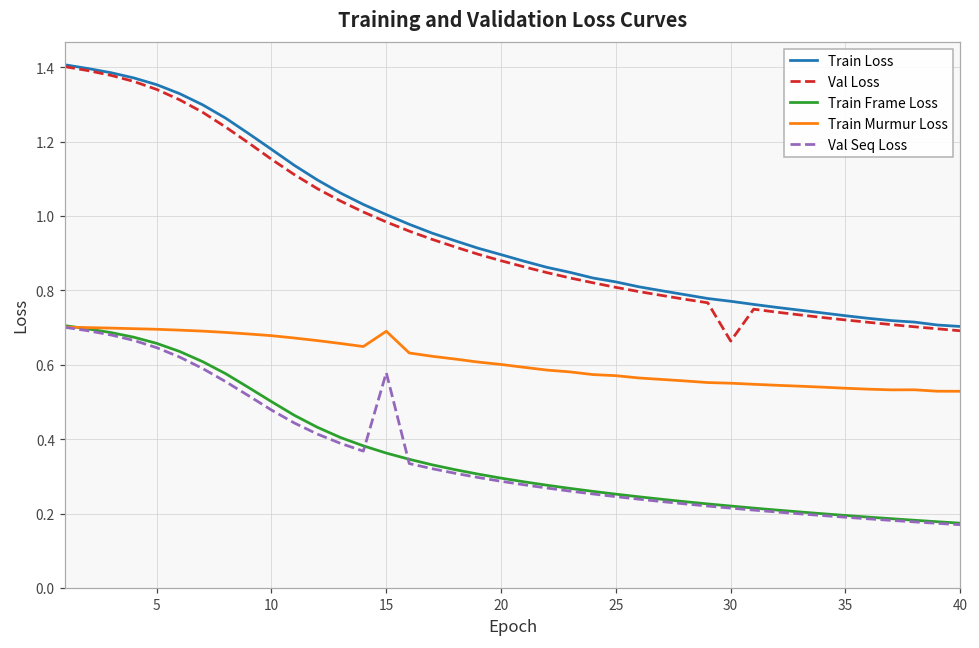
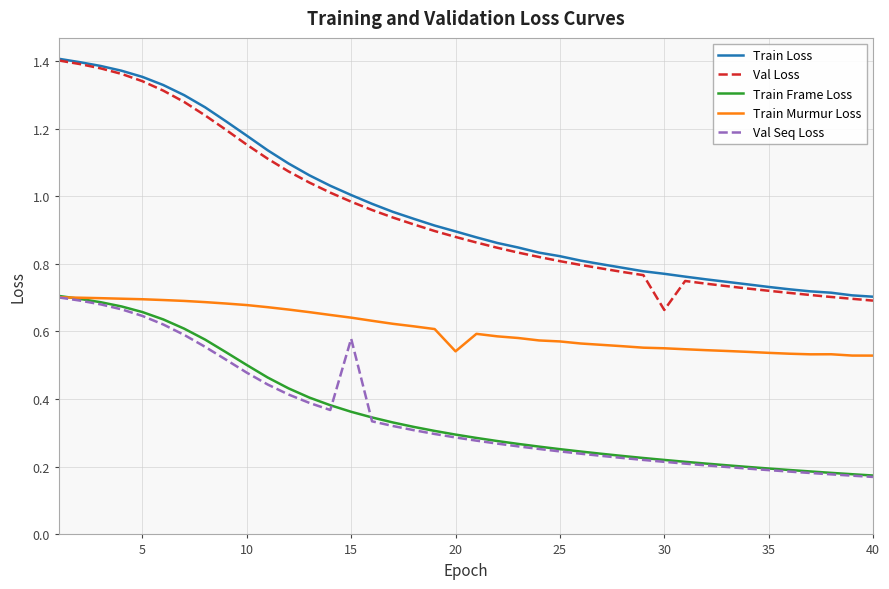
  {
    "Train Loss": {
      "5": 1.35,
      "10": 1.18,
      "15": 1.00,
      "20": 0.90,
      "25": 0.82,
      "30": 0.77,
      "35": 0.73,
      "40": 0.70
    },
    "Val Loss": {
      "5": 1.34,
      "10": 1.15,
      "15": 0.98,
      "20": 0.88,
      "25": 0.81,
      "30": 0.66,
      "35": 0.72,
      "40": 0.69
    },
    "Train Frame Loss": {
      "5": 0.66,
      "10": 0.50,
      "15": 0.36,
      "20": 0.30
    },
    "Train Murmur Loss": {
      "5": 0.70,
      "10": 0.68,
-     "15": 0.69,
-     "20": 0.60,
+     "15": 0.64,
+     "20": 0.54,
      "25": 0.57,
      "30": 0.55,
      "35": 0.54,
      "40": 0.53
    },
    "Val Seq Loss": {
      "5": 0.65,
      "10": 0.48,
      "15": 0.58,
      "20": 0.29
    }
  }
